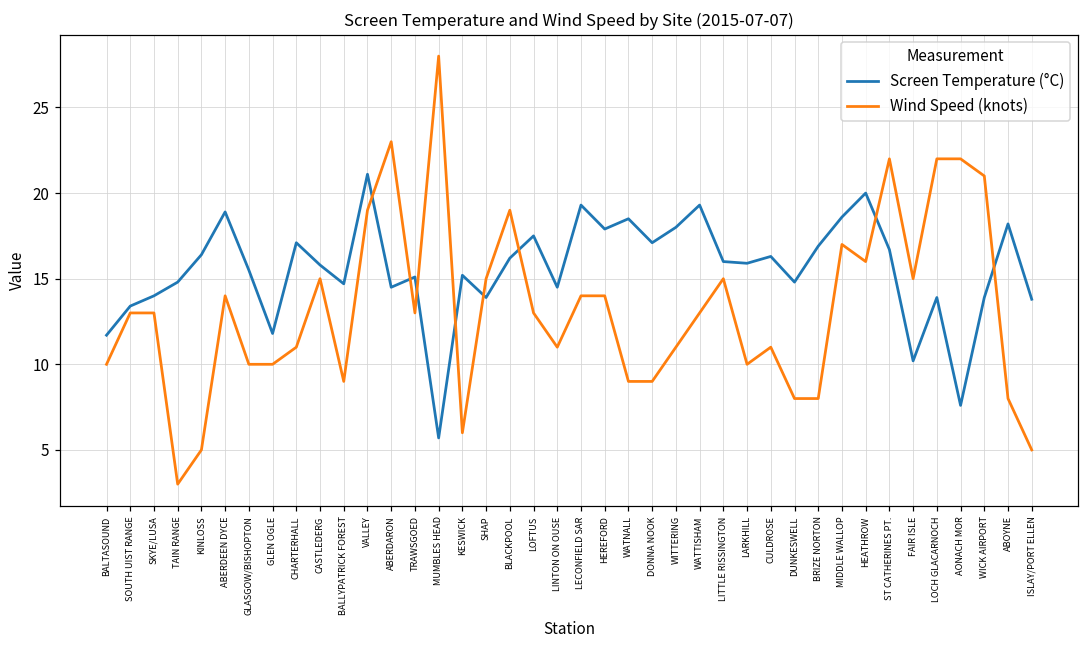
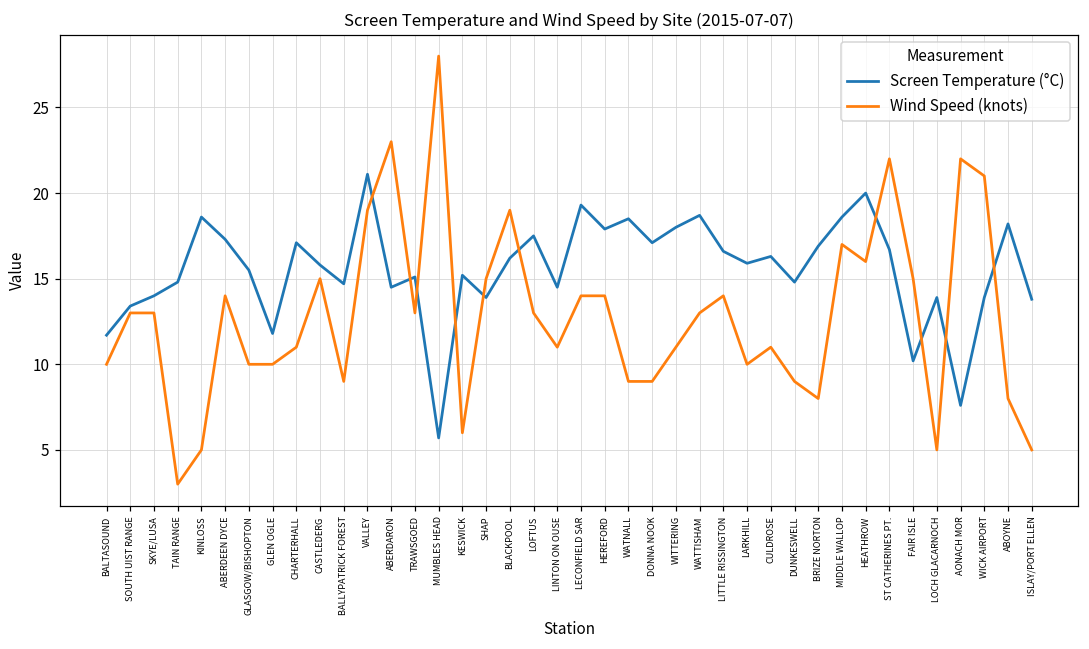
  {
    "Screen Temperature (°C)": {
      "BALTASOUND": 11.7,
      "SOUTH UIST RANGE": 13.4,
      "SKYE/LUSA": 14.0,
      "TAIN RANGE": 14.8,
-     "KINLOSS": 16.4,
-     "ABERDEEN DYCE": 18.9,
+     "KINLOSS": 18.6,
+     "ABERDEEN DYCE": 17.3,
      "GLASGOW/BISHOPTON": 15.5,
      "GLEN OGLE": 11.8,
      "CHARTERHALL": 17.1,
      "CASTLEDERG": 15.8,
      "BALLYPATRICK FOREST": 14.7,
      "VALLEY": 21.1,
      "ABERDARON": 14.5,
      "TRAWSGOED": 15.1,
      "MUMBLES HEAD": 5.7,
      "KESWICK": 15.2,
      "SHAP": 13.9,
      "BLACKPOOL": 16.2,
      "LOFTUS": 17.5,
      "LINTON ON OUSE": 14.5,
      "LECONFIELD SAR": 19.3,
      "HEREFORD": 17.9,
      "WATNALL": 18.5,
      "DONNA NOOK": 17.1,
      "WITTERING": 18.0,
-     "WATTISHAM": 19.3,
-     "LITTLE RISSINGTON": 16.0,
+     "WATTISHAM": 18.7,
+     "LITTLE RISSINGTON": 16.6,
      "LARKHILL": 15.9,
      "CULDROSE": 16.3,
      "DUNKESWELL": 14.8,
      "BRIZE NORTON": 16.9,
      "MIDDLE WALLOP": 18.6,
      "HEATHROW": 20.0,
      "ST CATHERINES PT.": 16.7,
      "FAIR ISLE": 10.2,
      "LOCH GLACARNOCH": 13.9,
      "AONACH MOR": 7.6,
      "WICK AIRPORT": 13.9,
      "ABOYNE": 18.2,
      "ISLAY/PORT ELLEN": 13.8
    },
    "Wind Speed (knots)": {
      "BALTASOUND": 10,
      "SOUTH UIST RANGE": 13,
      "SKYE/LUSA": 13,
      "TAIN RANGE": 3,
      "KINLOSS": 5,
      "ABERDEEN DYCE": 14,
      "GLASGOW/BISHOPTON": 10,
      "GLEN OGLE": 10,
      "CHARTERHALL": 11,
      "CASTLEDERG": 15,
      "BALLYPATRICK FOREST": 9,
      "VALLEY": 19,
      "ABERDARON": 23,
      "TRAWSGOED": 13,
      "MUMBLES HEAD": 28,
      "KESWICK": 6,
      "SHAP": 15,
      "BLACKPOOL": 19,
      "LOFTUS": 13,
      "LINTON ON OUSE": 11,
      "LECONFIELD SAR": 14,
      "HEREFORD": 14,
      "WATNALL": 9,
      "DONNA NOOK": 9,
      "WITTERING": 11,
      "WATTISHAM": 13,
-     "LITTLE RISSINGTON": 15,
+     "LITTLE RISSINGTON": 14,
      "LARKHILL": 10,
      "CULDROSE": 11,
-     "DUNKESWELL": 8,
+     "DUNKESWELL": 9,
      "BRIZE NORTON": 8,
      "MIDDLE WALLOP": 17,
      "HEATHROW": 16,
      "ST CATHERINES PT.": 22,
      "FAIR ISLE": 15,
-     "LOCH GLACARNOCH": 22,
+     "LOCH GLACARNOCH": 5,
      "AONACH MOR": 22,
      "WICK AIRPORT": 21,
      "ABOYNE": 8,
      "ISLAY/PORT ELLEN": 5
    }
  }
